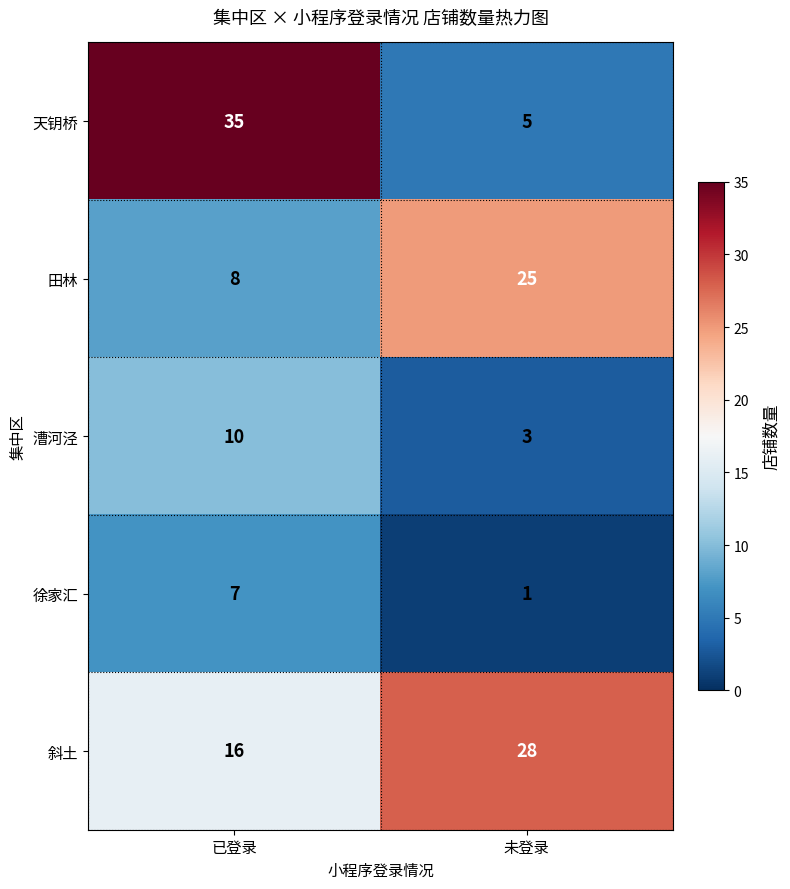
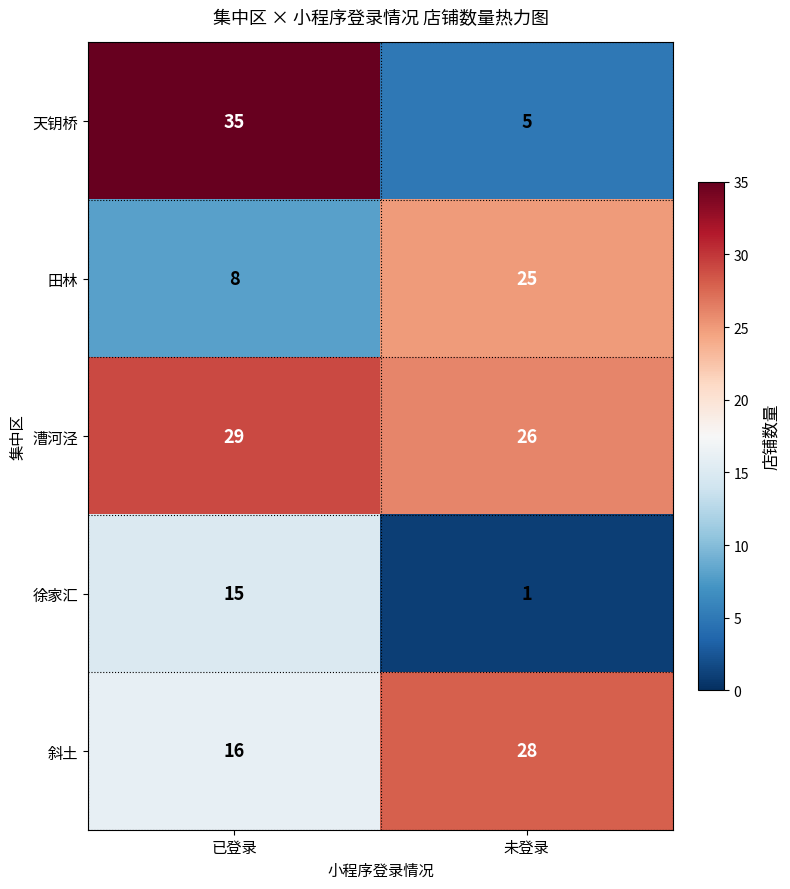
  {
    "天钥桥": {
      "已登录": 35,
      "未登录": 5
    },
    "田林": {
      "已登录": 8,
      "未登录": 25
    },
    "漕河泾": {
-     "已登录": 10,
-     "未登录": 3
+     "已登录": 29,
+     "未登录": 26
    },
    "徐家汇": {
-     "已登录": 7,
+     "已登录": 15,
      "未登录": 1
    },
    "斜土": {
      "已登录": 16,
      "未登录": 28
    }
  }
